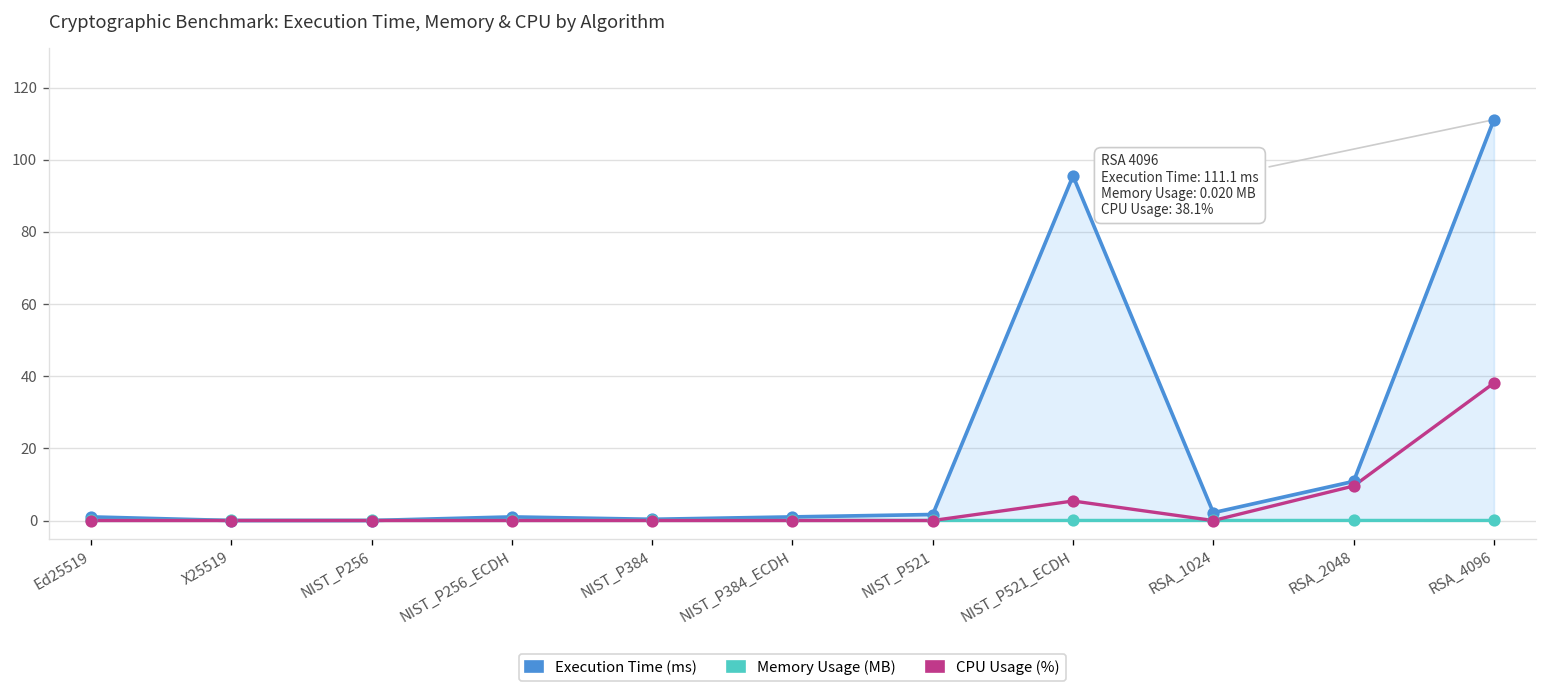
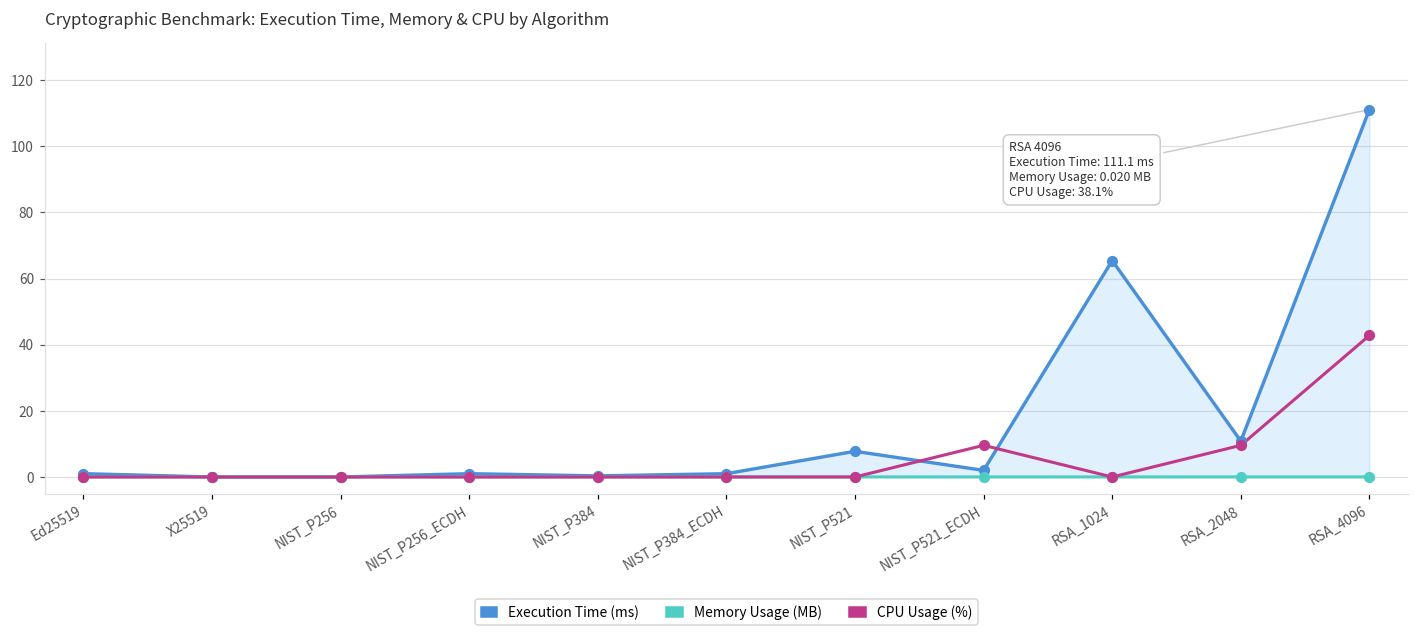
  {
    "Execution Time (ms)": {
      "Ed25519": 1,
      "NIST_P256_ECDH": 1,
      "NIST_P384_ECDH": 1,
-     "NIST_P521": 2,
-     "NIST_P521_ECDH": 96,
-     "RSA_1024": 2,
+     "NIST_P521": 8,
+     "NIST_P521_ECDH": 2,
+     "RSA_1024": 65,
      "RSA_2048": 11
    },
    "Memory Usage (MB)": {
      "NIST_P521_ECDH": 0,
      "RSA_2048": 0,
      "RSA_4096": 0
    },
    "CPU Usage (%)": {
-     "NIST_P521_ECDH": 5,
+     "NIST_P521_ECDH": 10,
      "RSA_2048": 10,
-     "RSA_4096": 38
+     "RSA_4096": 43
    }
  }
